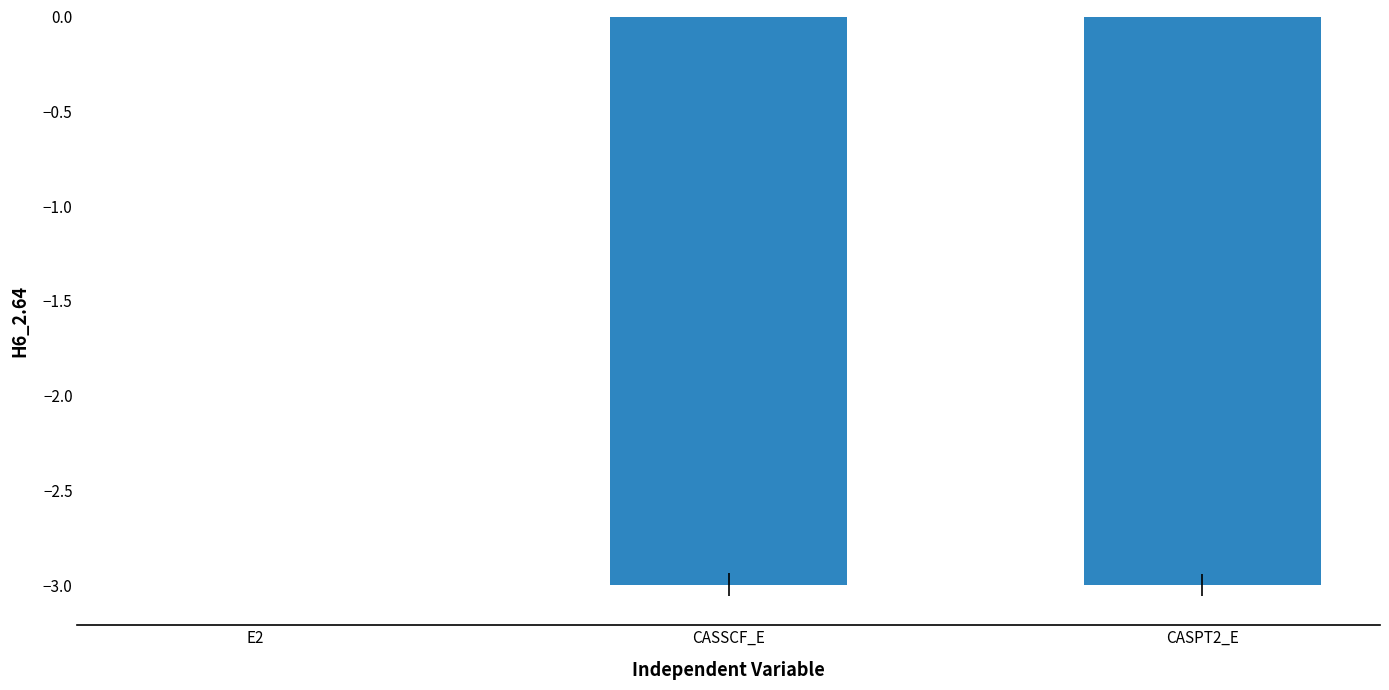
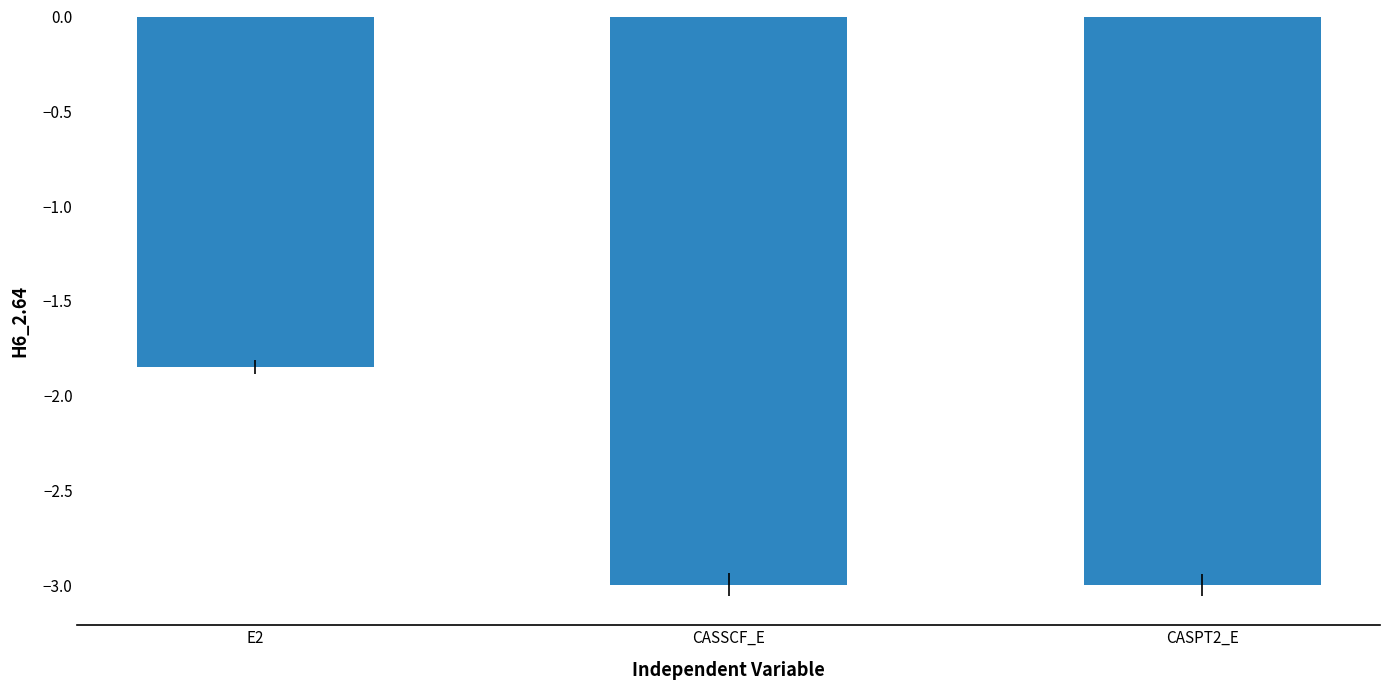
  {
-   "E2": 0.00,
+   "E2": -1.85,
    "CASSCF_E": -3.00,
    "CASPT2_E": -3.00
  }
